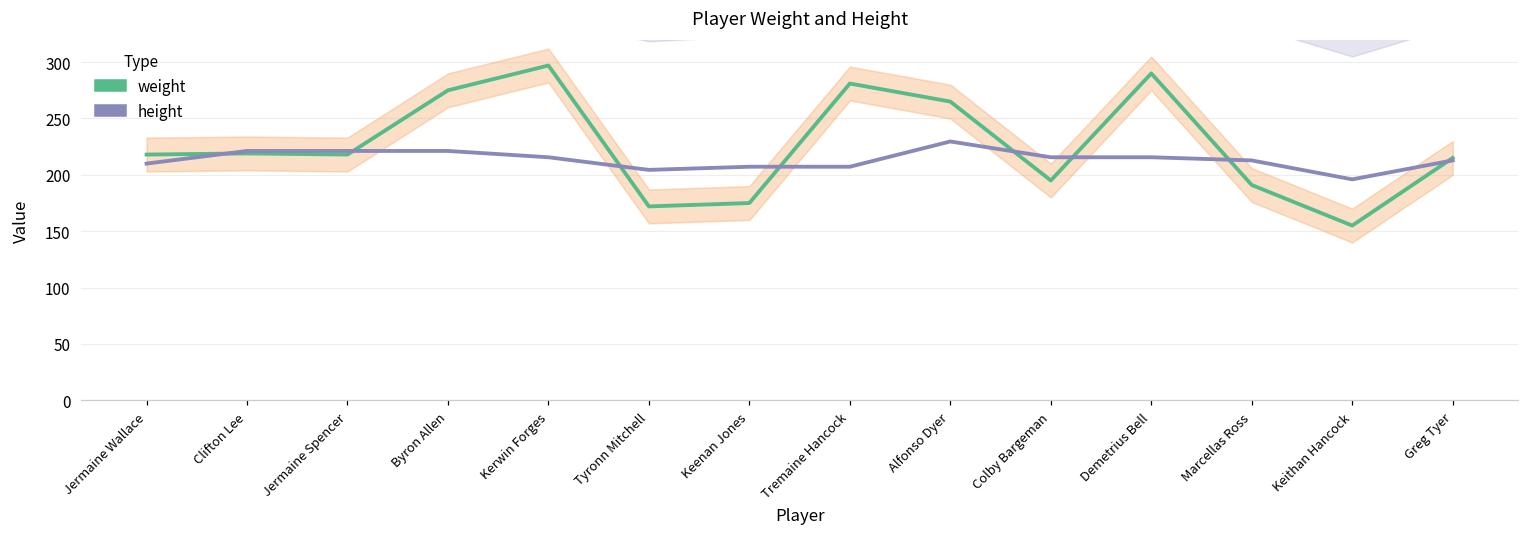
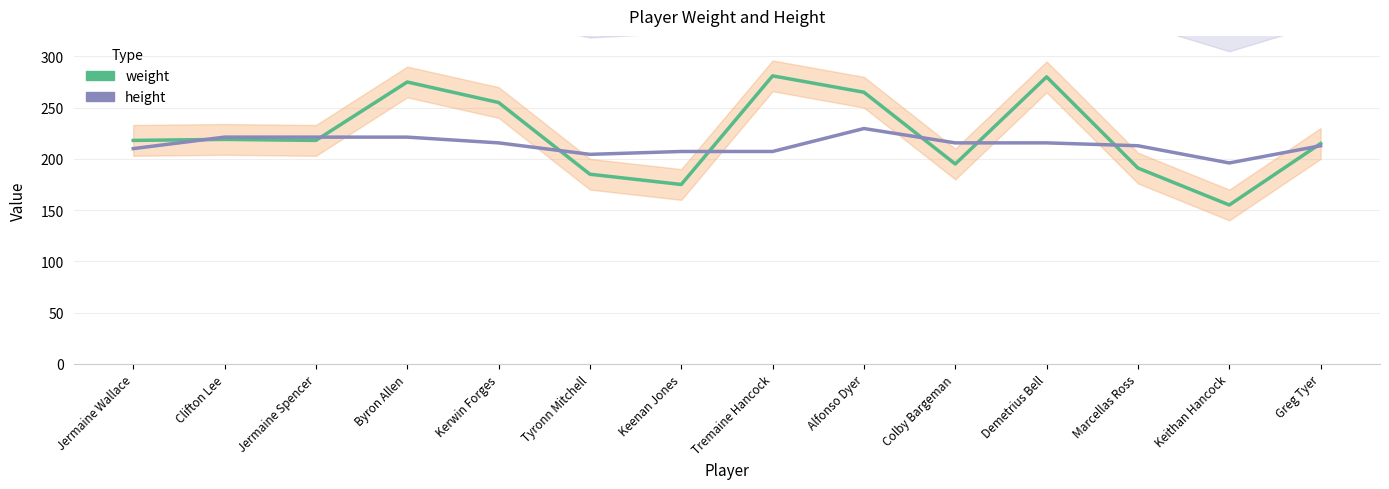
  {
    "weight": {
      "Jermaine Wallace": 218,
      "Jermaine Spencer": 218,
      "Byron Allen": 275,
-     "Kerwin Forges": 297,
-     "Tyronn Mitchell": 172,
+     "Kerwin Forges": 255,
+     "Tyronn Mitchell": 185,
      "Keenan Jones": 175,
      "Tremaine Hancock": 281,
      "Alfonso Dyer": 265,
      "Colby Bargeman": 195,
-     "Demetrius Bell": 290,
+     "Demetrius Bell": 280,
      "Marcellas Ross": 191,
      "Keithan Hancock": 155
    }
  }
